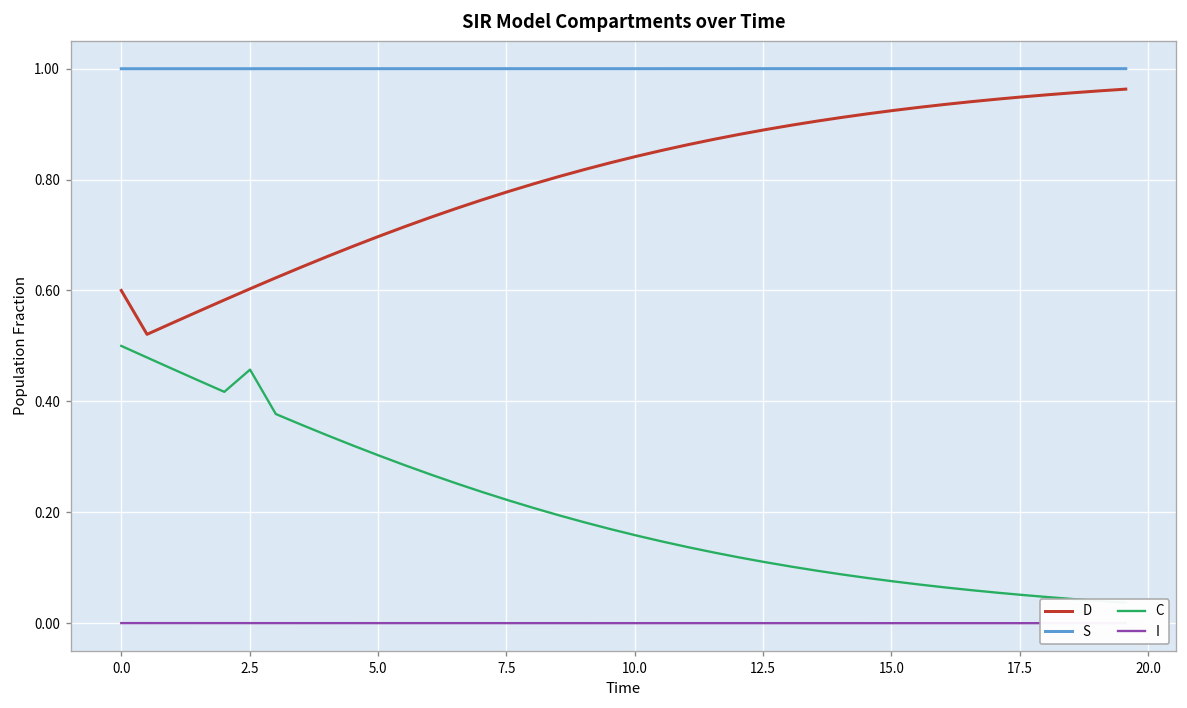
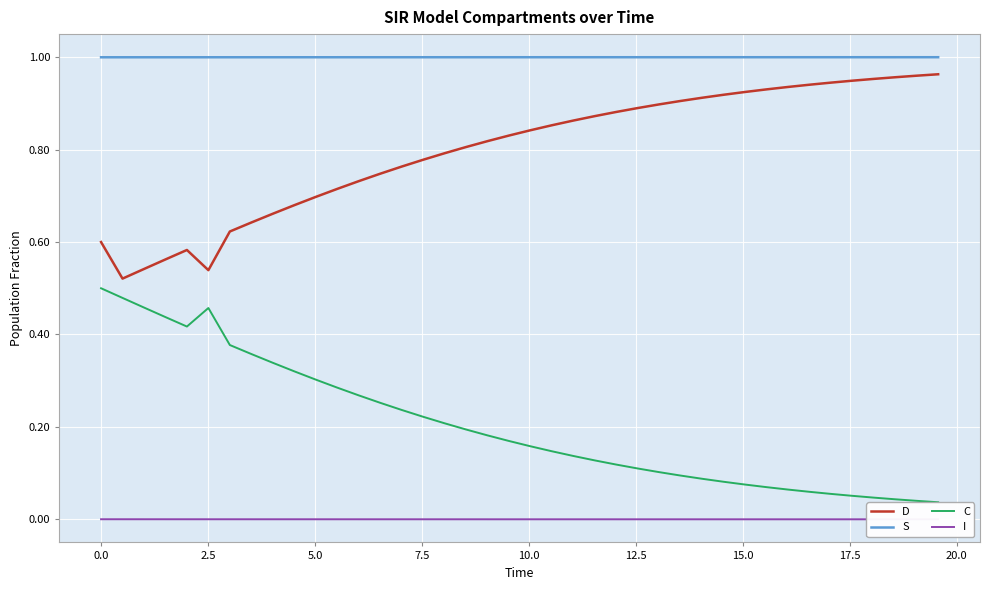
  {
    "D": {
      "0.0": 0.60,
-     "2.5": 0.60
+     "2.5": 0.54
    },
    "S": {
      "0.0": 1.00,
      "2.5": 1.00
    },
    "C": {
      "0.0": 0.50,
      "2.5": 0.46
    },
    "I": {
      "0.0": 0.00,
      "2.5": 0.00
    }
  }
